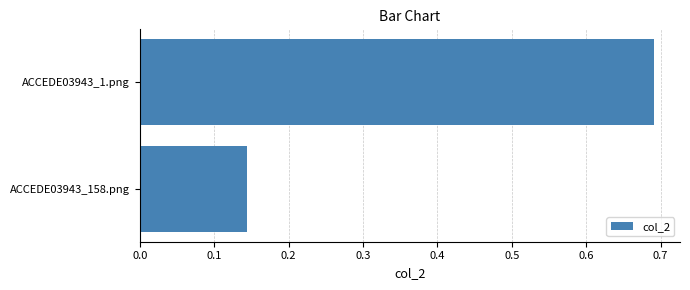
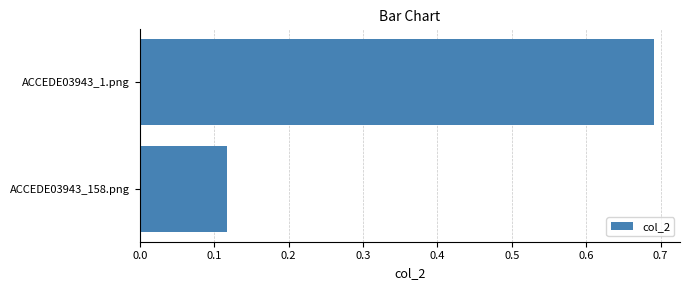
  {
    "ACCEDE03943_1.png": 0.69,
-   "ACCEDE03943_158.png": 0.14
+   "ACCEDE03943_158.png": 0.12
  }
